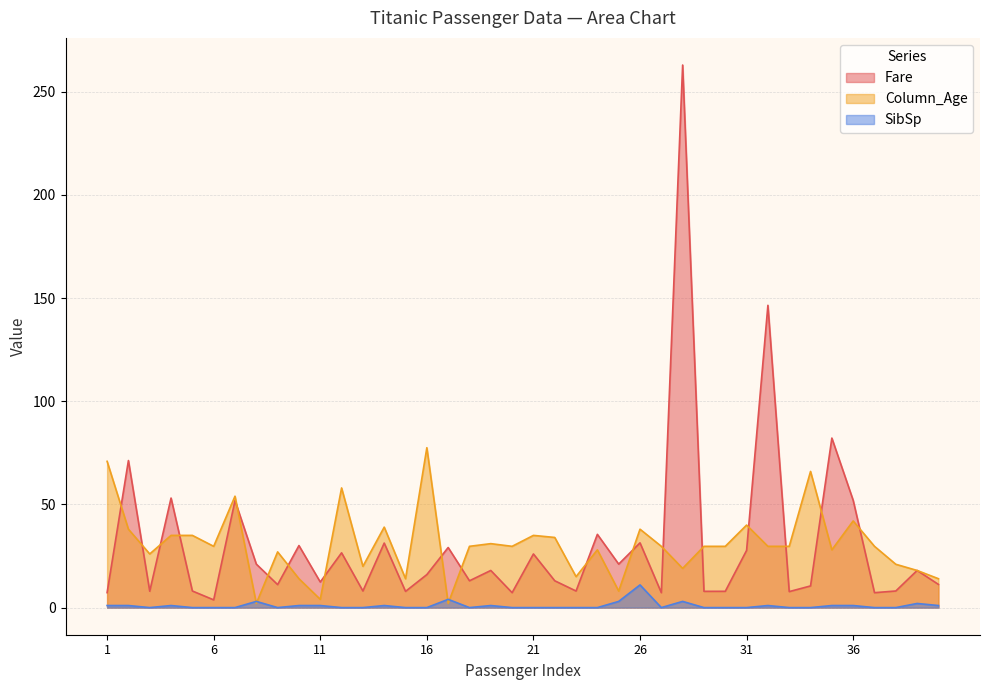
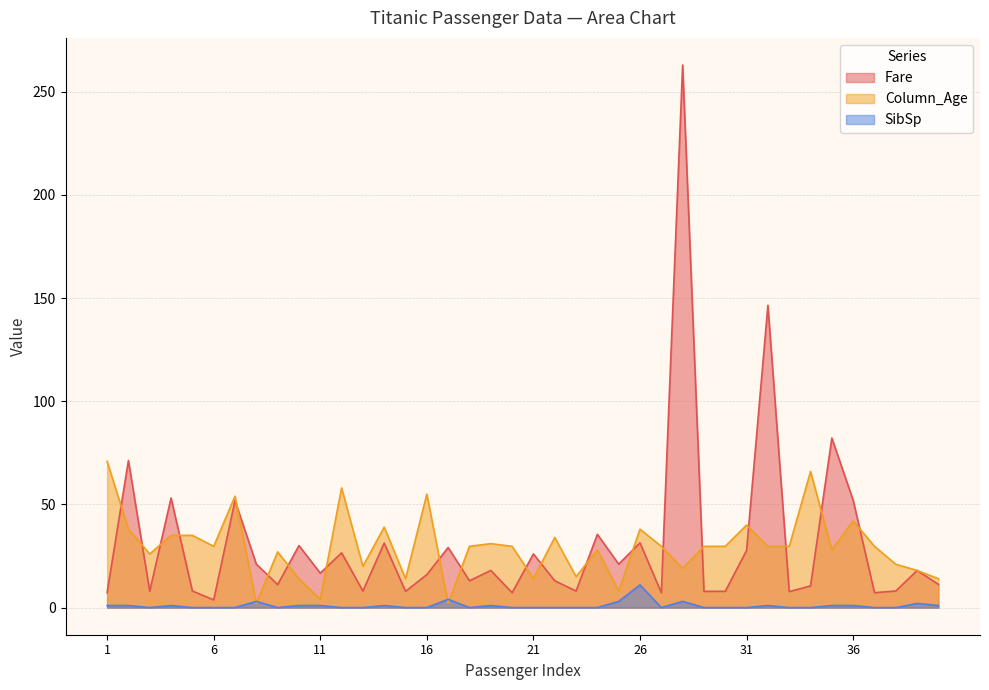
  {
    "Fare": {
      "1": 7,
      "6": 4,
-     "11": 12,
+     "11": 17,
      "16": 16,
      "21": 26,
      "26": 31,
      "31": 28,
      "36": 52
    },
    "Column_Age": {
      "1": 71,
      "6": 30,
      "11": 4,
-     "16": 78,
-     "21": 35,
+     "16": 55,
+     "21": 14,
      "26": 38,
      "31": 40,
      "36": 42
    },
    "SibSp": {
      "1": 1,
      "6": 0,
      "11": 1,
      "16": 0,
      "21": 0,
      "26": 11,
      "31": 0,
      "36": 1
    }
  }
